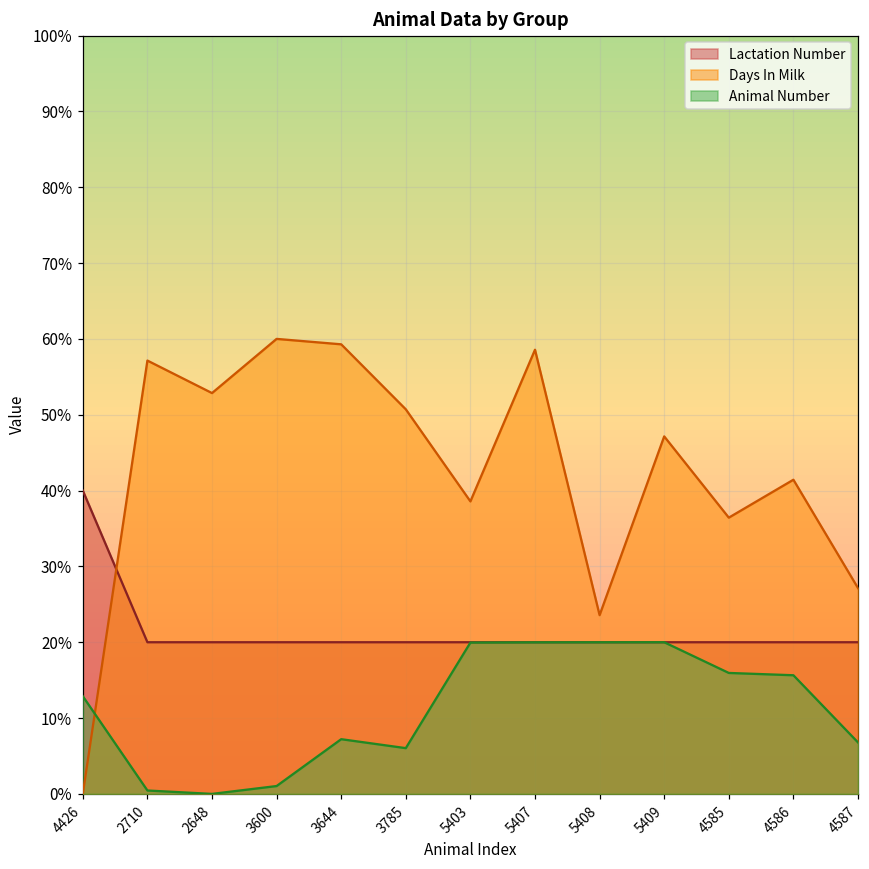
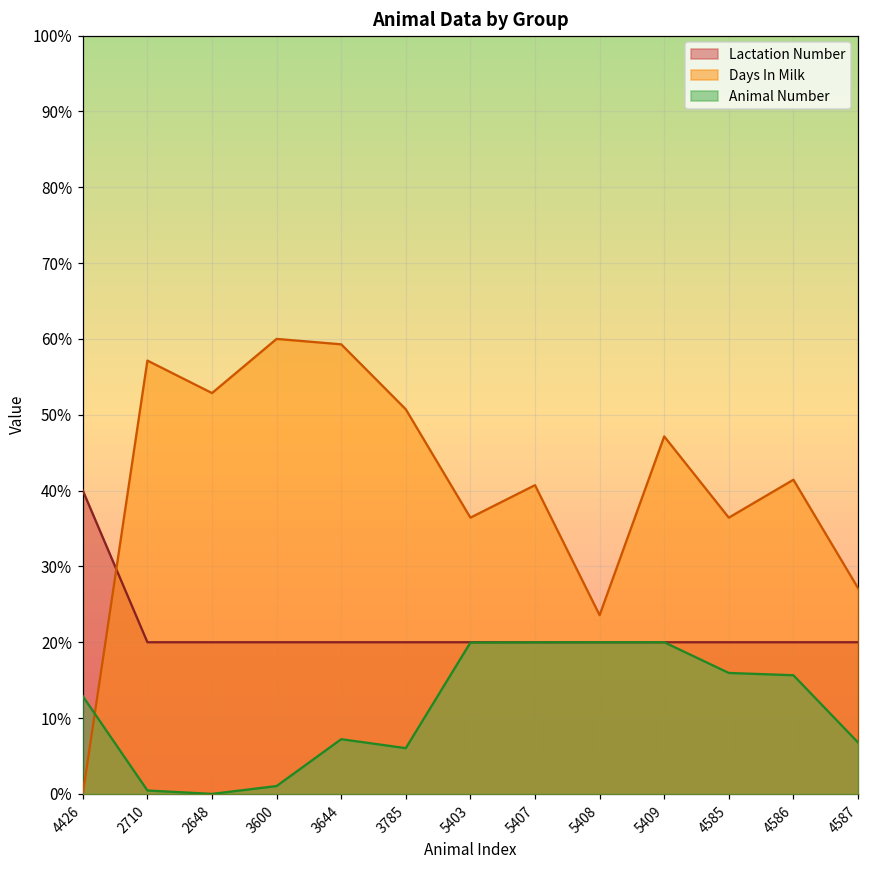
  {
    "Lactation Number": {
      "4426": "40%",
      "2710": "20%",
      "2648": "20%",
      "3600": "20%",
      "3644": "20%",
      "3785": "20%",
      "4585": "20%",
      "4586": "20%",
      "4587": "20%"
    },
    "Days In Milk": {
      "4426": "0%",
      "2710": "57%",
      "2648": "53%",
      "3600": "60%",
      "3644": "59%",
      "3785": "51%",
-     "5403": "39%",
-     "5407": "59%",
+     "5403": "36%",
+     "5407": "41%",
      "5408": "24%",
      "5409": "47%",
      "4585": "36%",
      "4586": "41%",
      "4587": "27%"
    },
    "Animal Number": {
      "4426": "13%",
      "2710": "0%",
      "2648": "0%",
      "3600": "1%",
      "3644": "7%",
      "3785": "6%",
      "4585": "16%",
      "4586": "16%",
      "4587": "7%"
    }
  }
